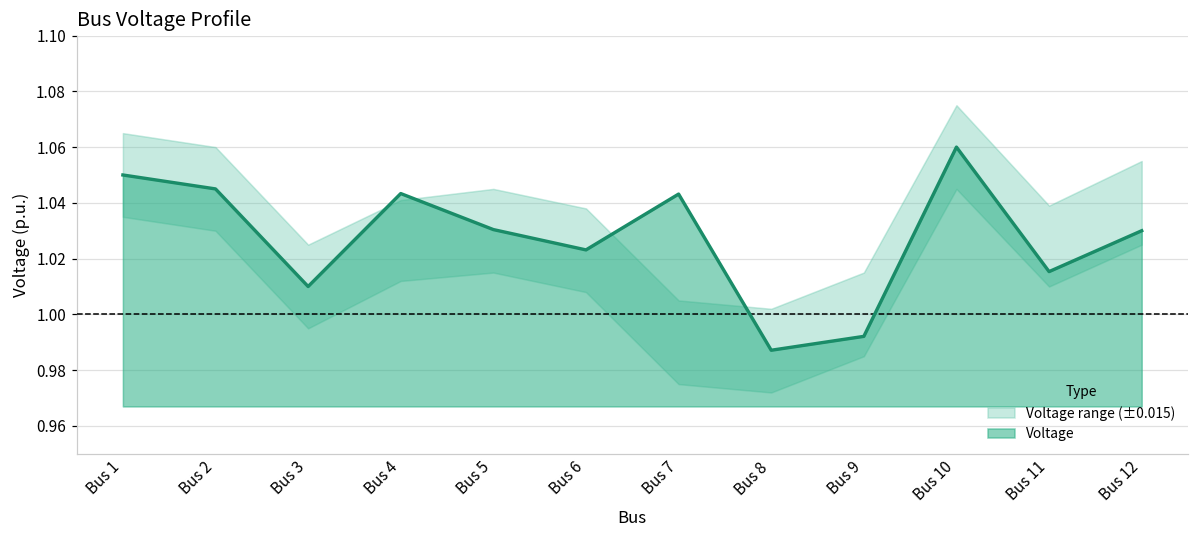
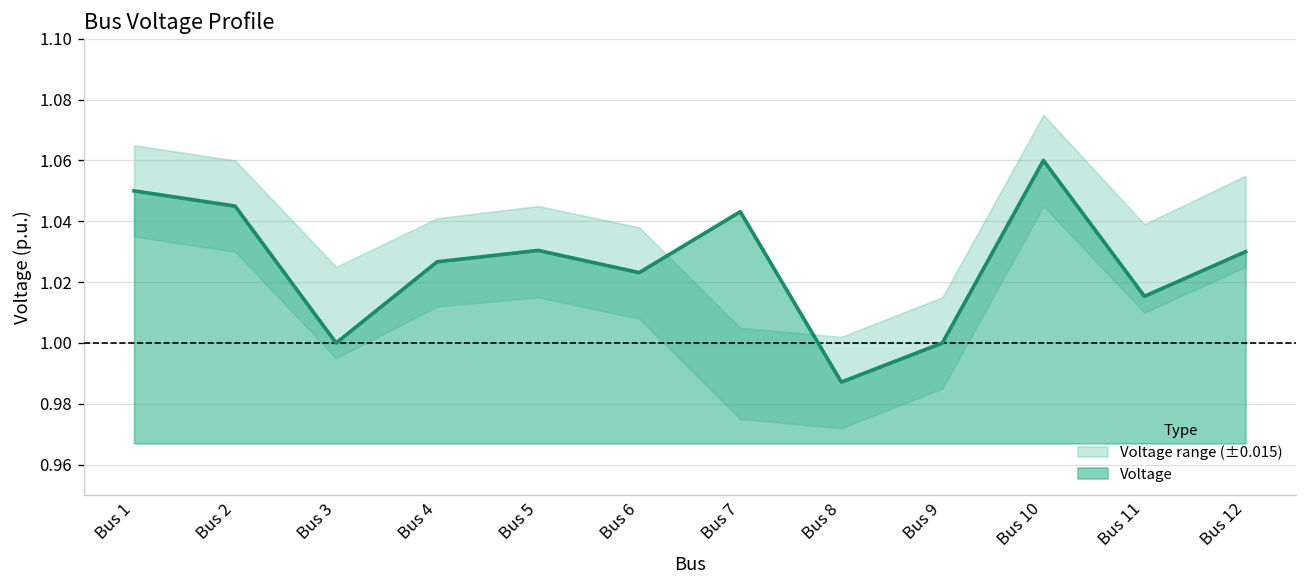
  {
    "Voltage": {
      "Bus 1": 1.050,
      "Bus 2": 1.045,
-     "Bus 3": 1.01,
-     "Bus 4": 1.043,
+     "Bus 3": 1.00,
+     "Bus 4": 1.027,
      "Bus 5": 1.030,
      "Bus 6": 1.023,
      "Bus 7": 1.043,
      "Bus 8": 0.987,
-     "Bus 9": 0.992,
+     "Bus 9": 1.000,
      "Bus 10": 1.060,
      "Bus 11": 1.015,
      "Bus 12": 1.030
    }
  }
